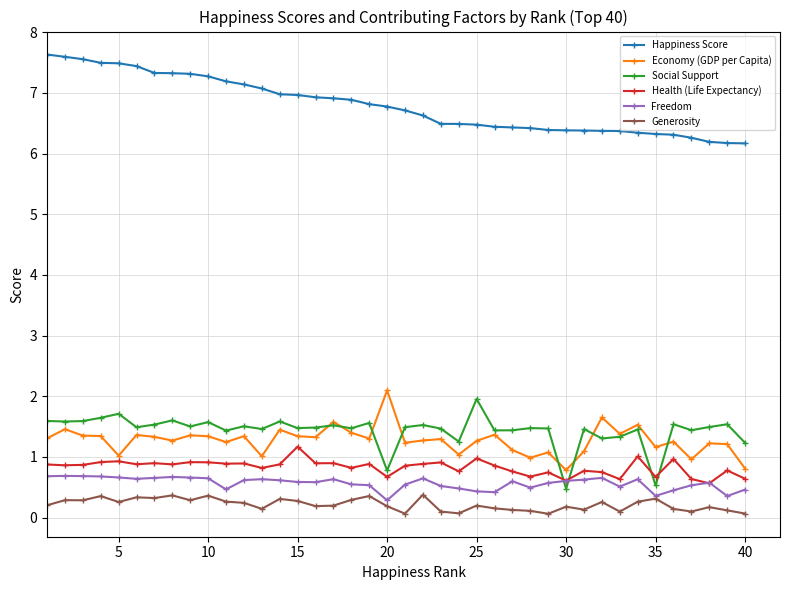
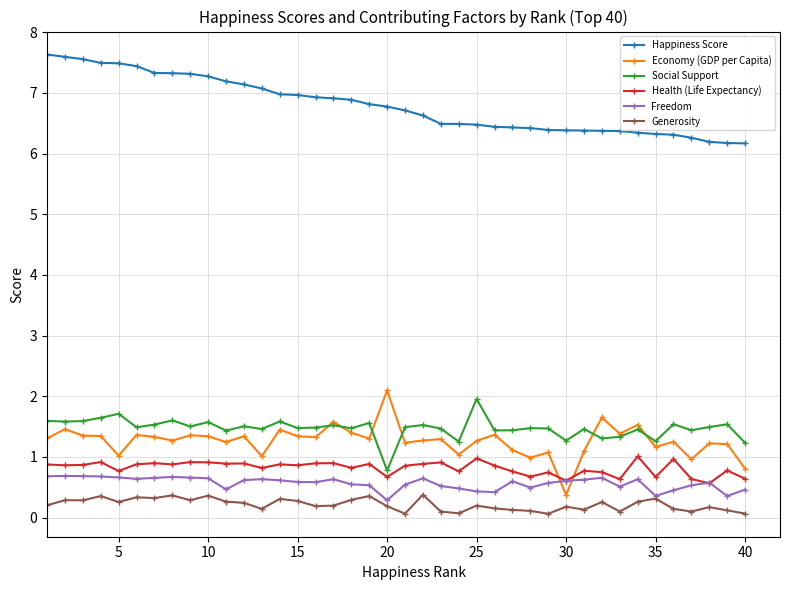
  {
    "Happiness Score": {
      "5": 7.5,
      "10": 7.3,
      "15": 7.0,
      "20": 6.8,
      "25": 6.5,
      "30": 6.4,
      "35": 6.3,
      "40": 6.2
    },
    "Economy (GDP per Capita)": {
      "5": 1.0,
      "10": 1.3,
      "15": 1.3,
      "20": 2.1,
      "25": 1.3,
-     "30": 0.8,
+     "30": 0.4,
      "35": 1.2,
      "40": 0.8
    },
    "Social Support": {
      "5": 1.7,
      "10": 1.6,
      "15": 1.5,
      "20": 0.8,
      "25": 2.0,
-     "30": 0.5,
-     "35": 0.5,
+     "30": 1.3,
+     "35": 1.3,
      "40": 1.2
    },
    "Health (Life Expectancy)": {
-     "5": 0.9,
+     "5": 0.8,
      "10": 0.9,
-     "15": 1.2,
+     "15": 0.9,
      "20": 0.7,
      "25": 1.0,
      "35": 0.7,
      "40": 0.6
    },
    "Freedom": {
      "5": 0.7,
      "10": 0.6,
      "15": 0.6,
      "20": 0.3,
      "25": 0.4,
      "35": 0.4,
      "40": 0.5
    },
    "Generosity": {
      "5": 0.3,
      "10": 0.4,
      "15": 0.3,
      "20": 0.2,
      "25": 0.2,
      "30": 0.2,
      "35": 0.3,
      "40": 0.1
    }
  }
